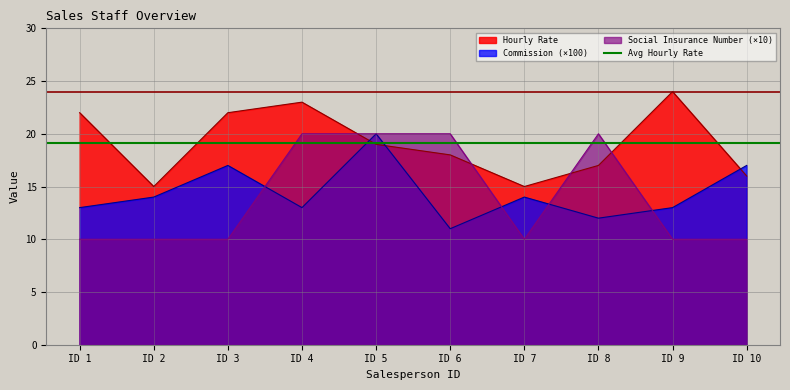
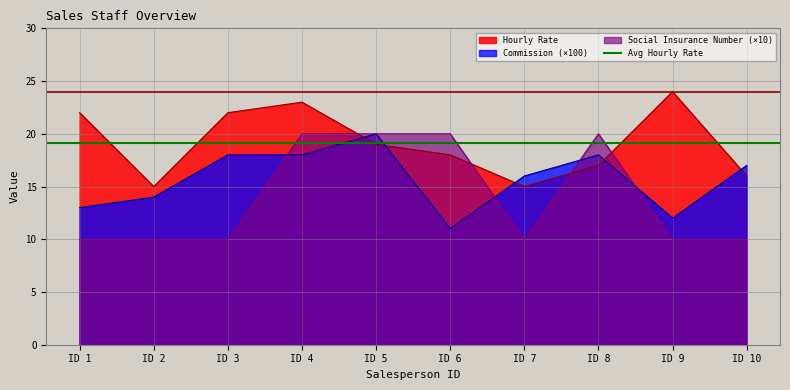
  {
    "Hourly Rate": {
      "ID 1": 22.0,
      "ID 2": 15.0,
      "ID 3": 22.0,
      "ID 4": 23.0,
      "ID 5": 19.0,
      "ID 6": 18.0,
      "ID 7": 15.0,
      "ID 8": 17.0,
      "ID 9": 24.0,
      "ID 10": 16.0
    },
    "Commission (×100)": {
      "ID 1": 13.0,
      "ID 2": 14.0,
-     "ID 3": 17.0,
-     "ID 4": 13.0,
+     "ID 3": 18.0,
+     "ID 4": 18.0,
      "ID 6": 11.0,
-     "ID 7": 14.0,
-     "ID 8": 12.0,
-     "ID 9": 13.0,
+     "ID 7": 16.0,
+     "ID 8": 18.0,
+     "ID 9": 12.0,
      "ID 10": 17.0
    },
    "Social Insurance Number (×10)": {
      "ID 1": 10.0,
      "ID 2": 10.0,
      "ID 3": 10.0,
      "ID 4": 20.0,
      "ID 6": 20.0,
      "ID 7": 10.0,
      "ID 8": 20.0,
      "ID 9": 10.0,
      "ID 10": 10.0
    }
  }
